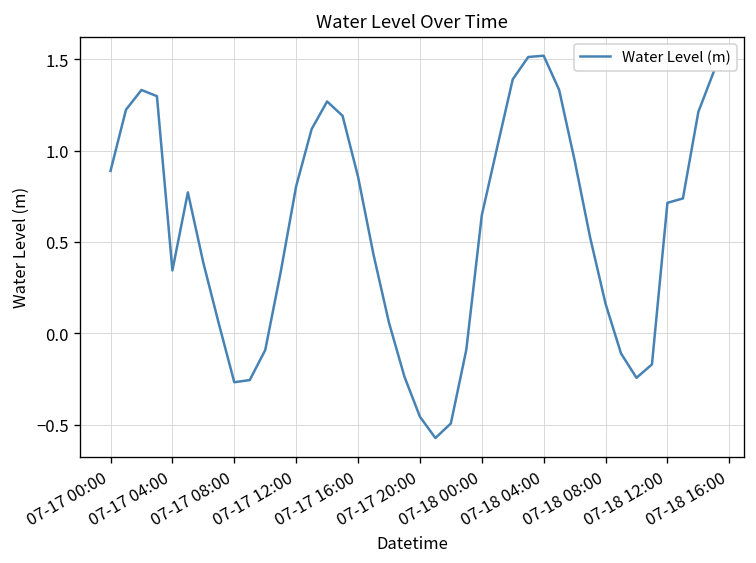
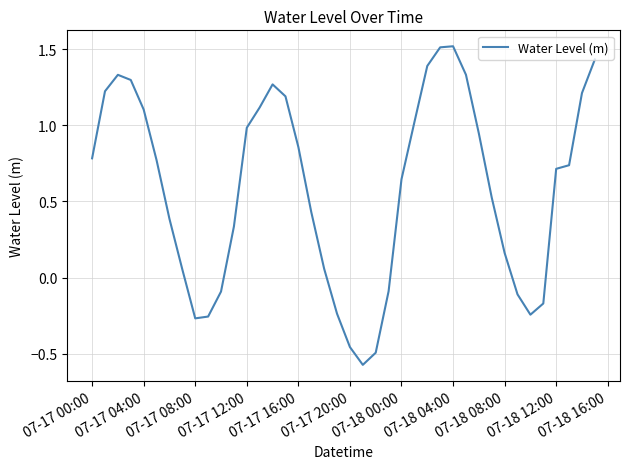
  {
-   "07-17 00:00": 0.89,
-   "07-17 04:00": 0.34,
+   "07-17 00:00": 0.78,
+   "07-17 04:00": 1.10,
    "07-17 08:00": -0.27,
-   "07-17 12:00": 0.81,
+   "07-17 12:00": 0.98,
    "07-17 16:00": 0.86,
    "07-17 20:00": -0.46,
    "07-18 00:00": 0.65,
    "07-18 04:00": 1.52,
    "07-18 08:00": 0.16,
    "07-18 12:00": 0.71
  }
